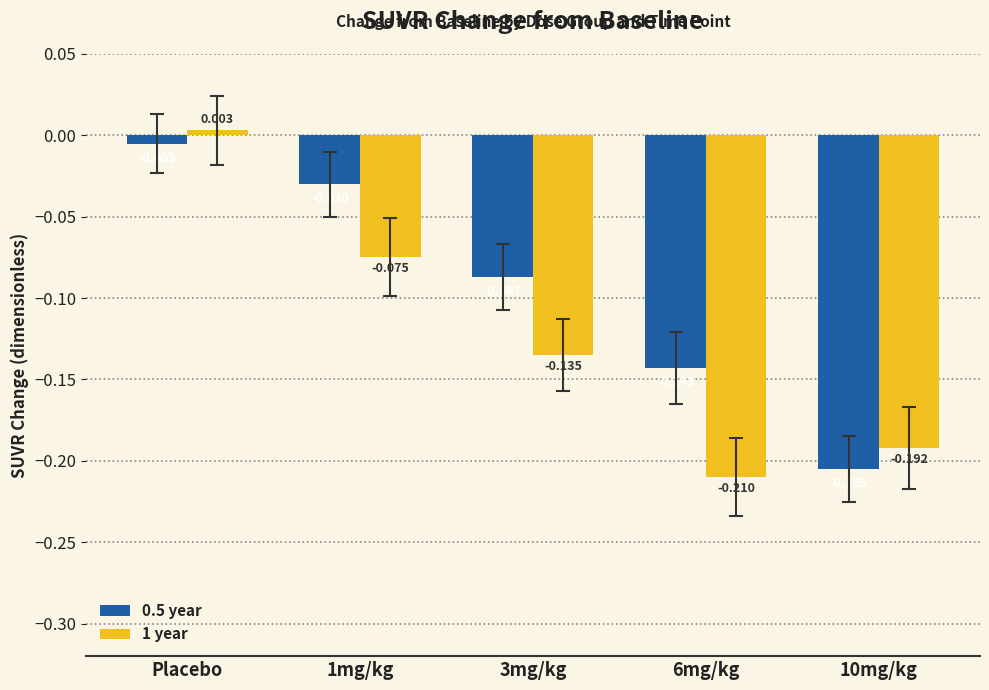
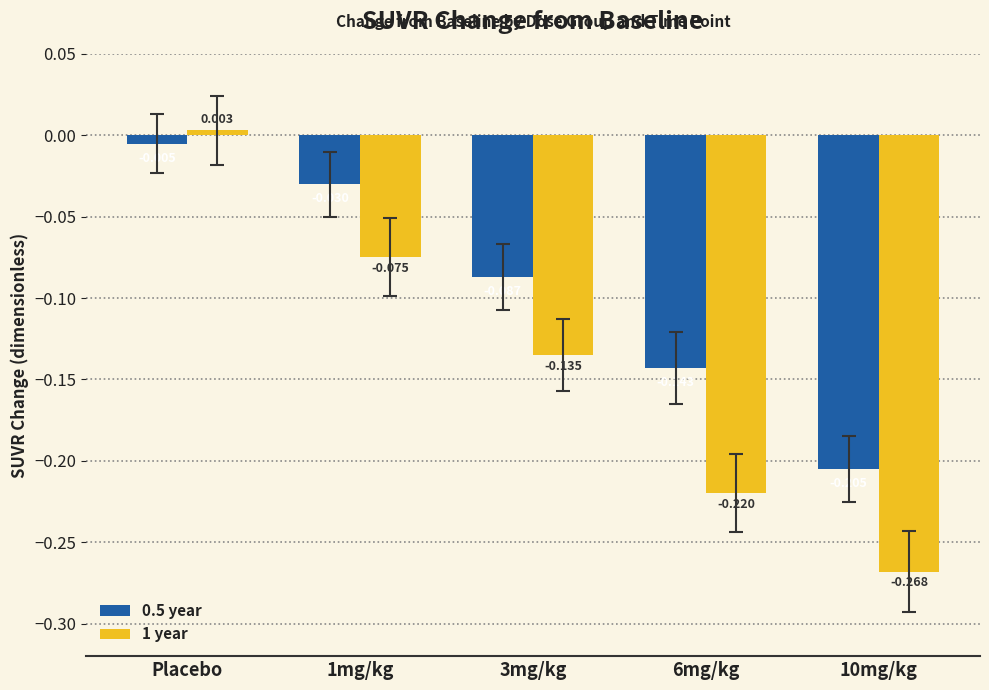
  {
    "1 year": {
      "Placebo": 0.003,
      "1mg/kg": -0.075,
      "3mg/kg": -0.135,
-     "6mg/kg": -0.210,
-     "10mg/kg": -0.192
+     "6mg/kg": -0.220,
+     "10mg/kg": -0.268
    }
  }
